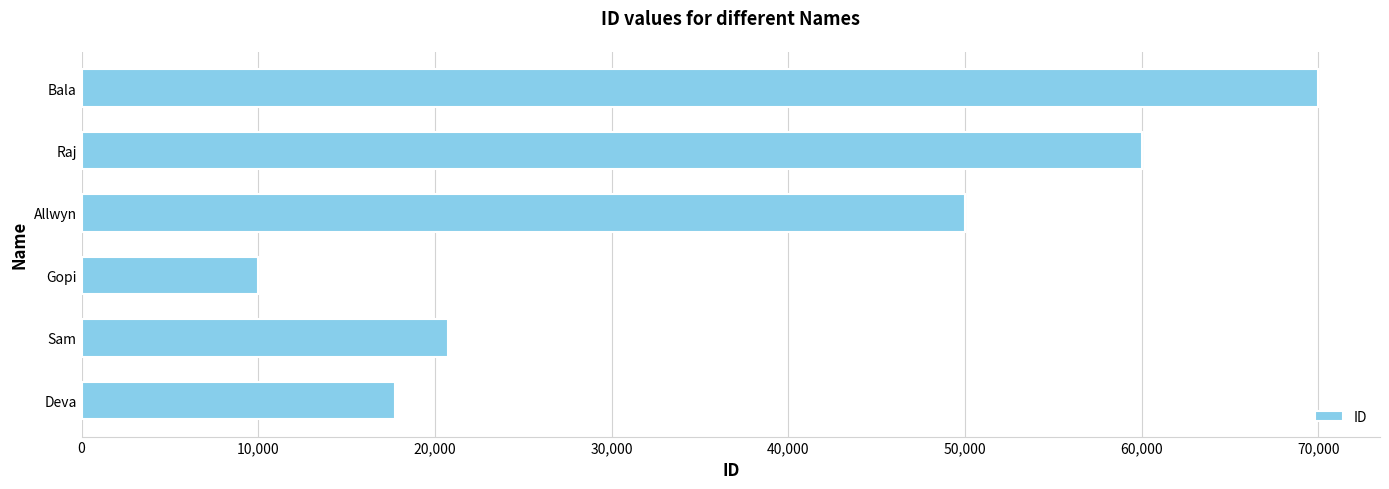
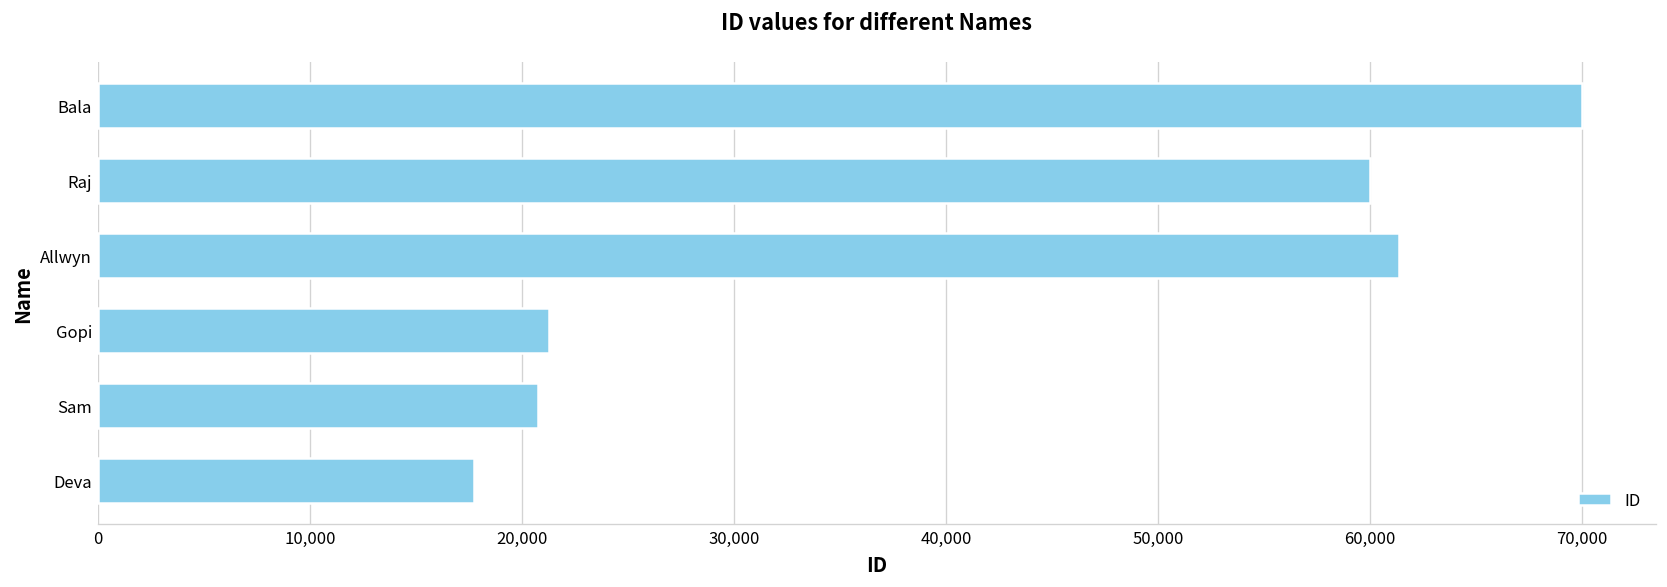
  {
    "Bala": "70,000",
    "Raj": "60,000",
-   "Allwyn": "50,000",
-   "Gopi": "10,000",
+   "Allwyn": "61,400",
+   "Gopi": "21,300",
    "Sam": "20,700",
    "Deva": "17,700"
  }
